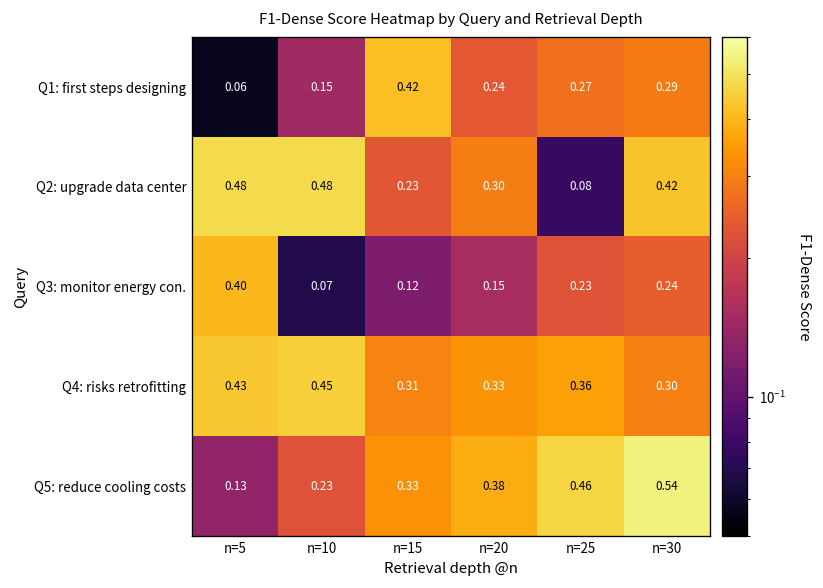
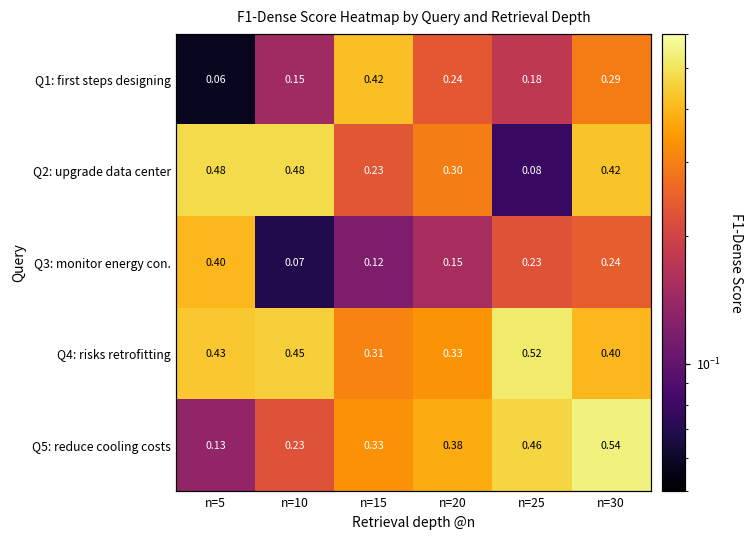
  {
    "Q1: first steps designing": {
      "n=5": 0.06,
      "n=10": 0.15,
      "n=15": 0.42,
      "n=20": 0.24,
-     "n=25": 0.27,
+     "n=25": 0.18,
      "n=30": 0.29
    },
    "Q2: upgrade data center": {
      "n=5": 0.48,
      "n=10": 0.48,
      "n=15": 0.23,
      "n=20": 0.30,
      "n=25": 0.08,
      "n=30": 0.42
    },
    "Q3: monitor energy con.": {
      "n=5": 0.40,
      "n=10": 0.07,
      "n=15": 0.12,
      "n=20": 0.15,
      "n=25": 0.23,
      "n=30": 0.24
    },
    "Q4: risks retrofitting": {
      "n=5": 0.43,
      "n=10": 0.45,
      "n=15": 0.31,
      "n=20": 0.33,
-     "n=25": 0.36,
-     "n=30": 0.30
+     "n=25": 0.52,
+     "n=30": 0.40
    },
    "Q5: reduce cooling costs": {
      "n=5": 0.13,
      "n=10": 0.23,
      "n=15": 0.33,
      "n=20": 0.38,
      "n=25": 0.46,
      "n=30": 0.54
    }
  }
